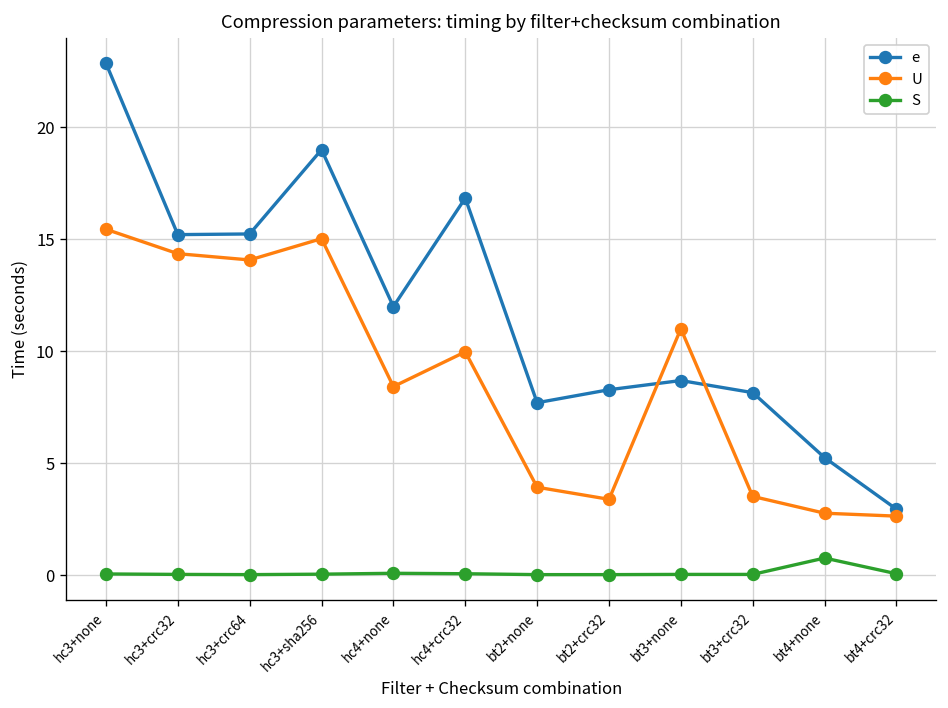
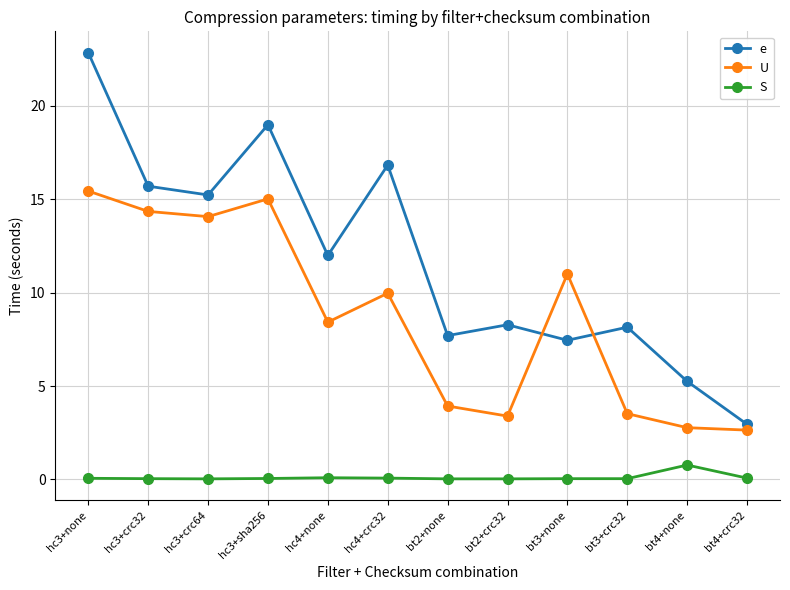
  {
    "e": {
      "hc3+none": 22.9,
-     "hc3+crc32": 15.2,
+     "hc3+crc32": 15.7,
      "hc3+crc64": 15.2,
      "hc3+sha256": 19.0,
      "hc4+none": 12.0,
      "hc4+crc32": 16.8,
      "bt2+none": 7.7,
      "bt2+crc32": 8.3,
-     "bt3+none": 8.7,
+     "bt3+none": 7.5,
      "bt3+crc32": 8.2,
      "bt4+none": 5.3,
      "bt4+crc32": 3.0
    },
    "U": {
      "hc3+none": 15.4,
      "hc3+crc32": 14.4,
      "hc3+crc64": 14.1,
      "hc3+sha256": 15.0,
      "hc4+none": 8.4,
      "hc4+crc32": 10.0,
      "bt2+none": 3.9,
      "bt2+crc32": 3.4,
      "bt3+none": 11.0,
      "bt3+crc32": 3.5,
      "bt4+none": 2.8,
      "bt4+crc32": 2.6
    },
    "S": {
      "hc3+none": 0.1,
      "hc3+crc32": 0.0,
      "hc3+crc64": 0.0,
      "hc3+sha256": 0.1,
      "hc4+none": 0.1,
      "hc4+crc32": 0.1,
      "bt2+none": 0.0,
      "bt2+crc32": 0.0,
      "bt3+none": 0.0,
      "bt3+crc32": 0.0,
      "bt4+none": 0.8,
      "bt4+crc32": 0.1
    }
  }
